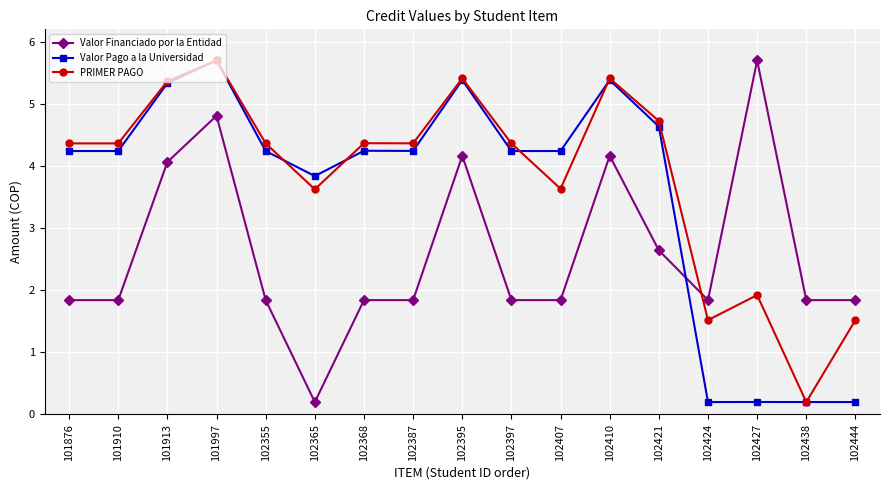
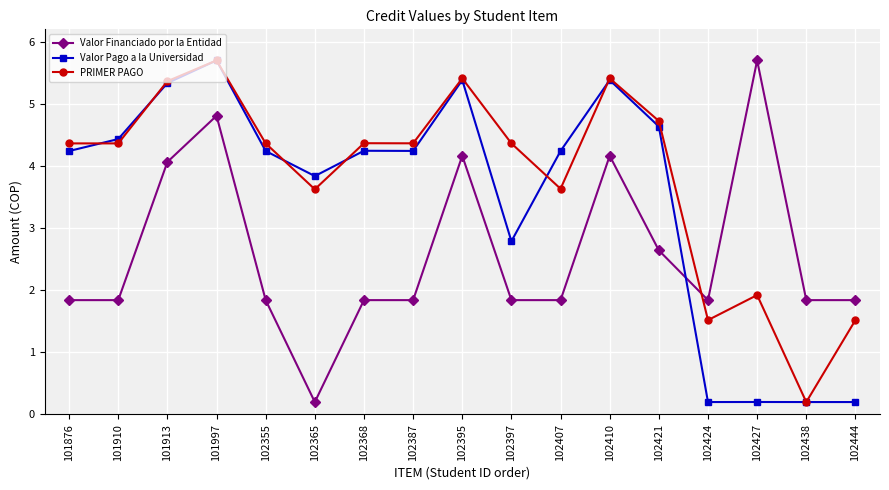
  {
    "Valor Financiado por la Entidad": {
      "101876": 1.8,
      "101910": 1.8,
      "101913": 4.1,
      "101997": 4.8,
      "102355": 1.8,
      "102365": 0.2,
      "102368": 1.8,
      "102387": 1.8,
      "102395": 4.2,
      "102397": 1.8,
      "102407": 1.8,
      "102410": 4.2,
      "102421": 2.6,
      "102424": 1.8,
      "102427": 5.7,
      "102438": 1.8,
      "102444": 1.8
    },
    "Valor Pago a la Universidad": {
      "101876": 4.2,
-     "101910": 4.2,
+     "101910": 4.4,
      "102355": 4.2,
      "102365": 3.8,
      "102368": 4.2,
      "102387": 4.2,
-     "102397": 4.2,
+     "102397": 2.8,
      "102407": 4.2,
      "102421": 4.6,
      "102424": 0.2,
      "102427": 0.2,
      "102444": 0.2
    },
    "PRIMER PAGO": {
      "101876": 4.4,
      "101910": 4.4,
      "102355": 4.4,
      "102365": 3.6,
      "102368": 4.4,
      "102387": 4.4,
      "102397": 4.4,
      "102407": 3.6,
      "102421": 4.7,
      "102424": 1.5,
      "102427": 1.9,
      "102444": 1.5
    }
  }
